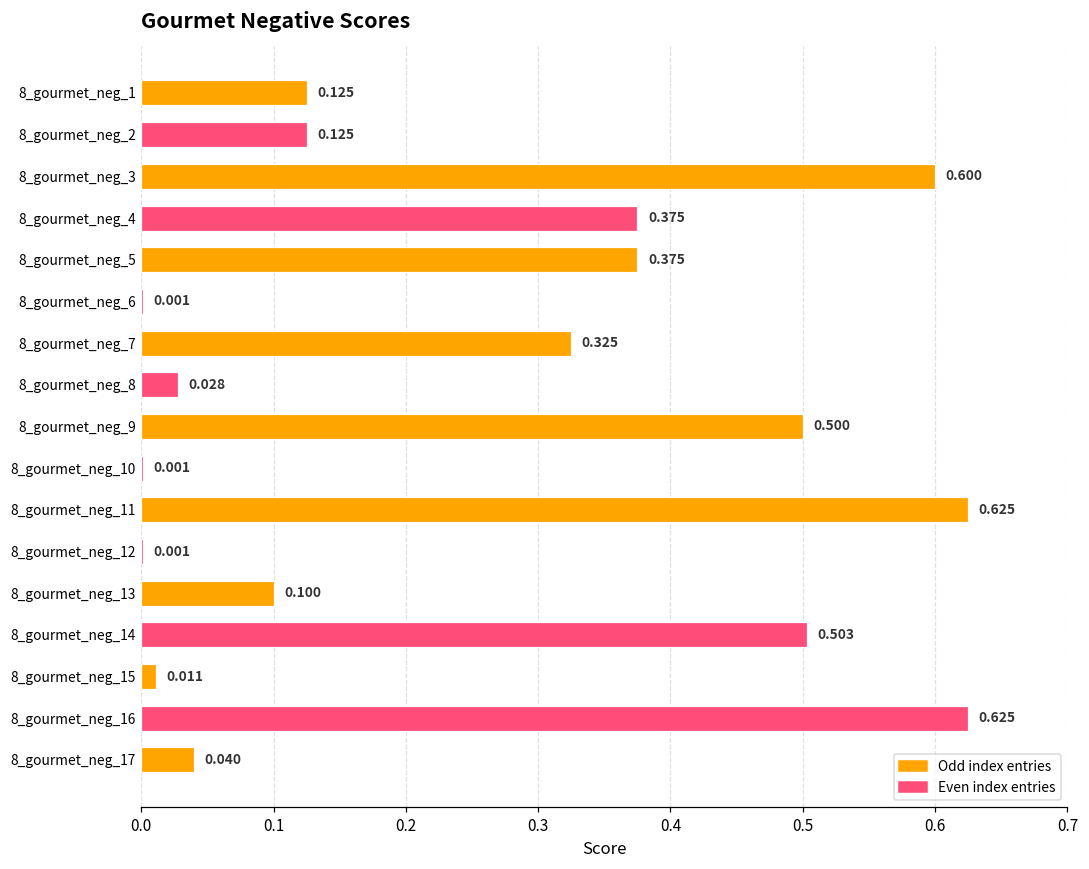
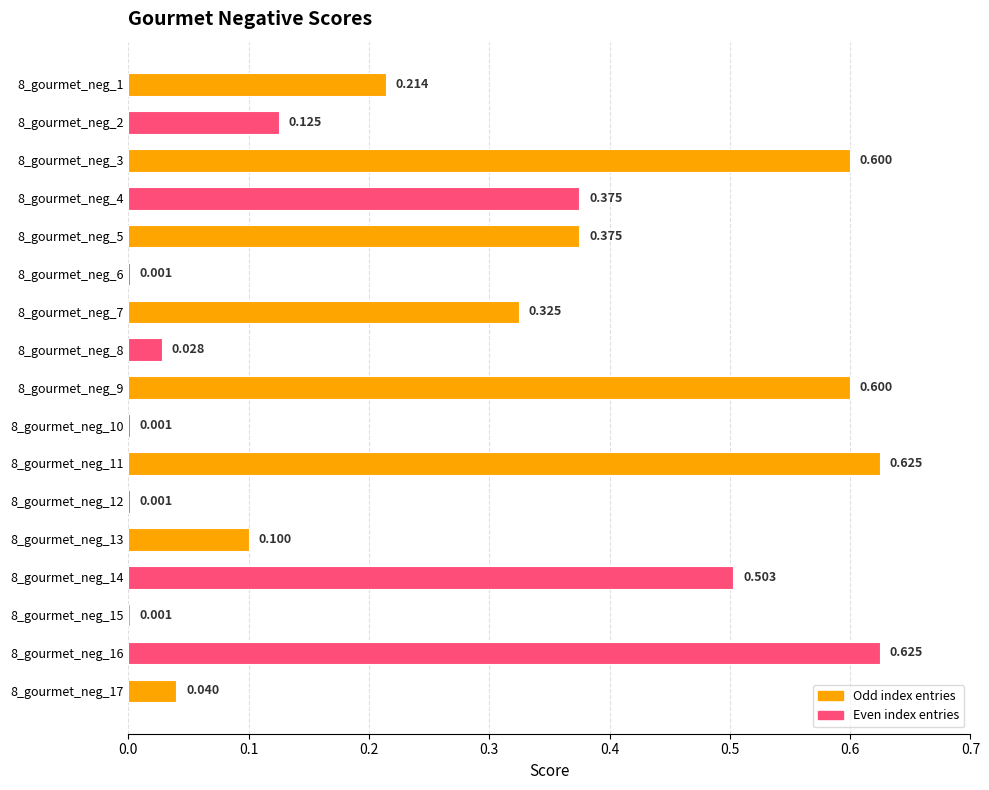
  {
-   "8_gourmet_neg_1": 0.125,
+   "8_gourmet_neg_1": 0.214,
    "8_gourmet_neg_2": 0.125,
    "8_gourmet_neg_3": 0.600,
    "8_gourmet_neg_4": 0.375,
    "8_gourmet_neg_5": 0.375,
    "8_gourmet_neg_6": 0.001,
    "8_gourmet_neg_7": 0.325,
    "8_gourmet_neg_8": 0.028,
-   "8_gourmet_neg_9": 0.500,
+   "8_gourmet_neg_9": 0.600,
    "8_gourmet_neg_10": 0.001,
    "8_gourmet_neg_11": 0.625,
    "8_gourmet_neg_12": 0.001,
    "8_gourmet_neg_13": 0.100,
    "8_gourmet_neg_14": 0.503,
-   "8_gourmet_neg_15": 0.011,
+   "8_gourmet_neg_15": 0.001,
    "8_gourmet_neg_16": 0.625,
    "8_gourmet_neg_17": 0.040
  }
